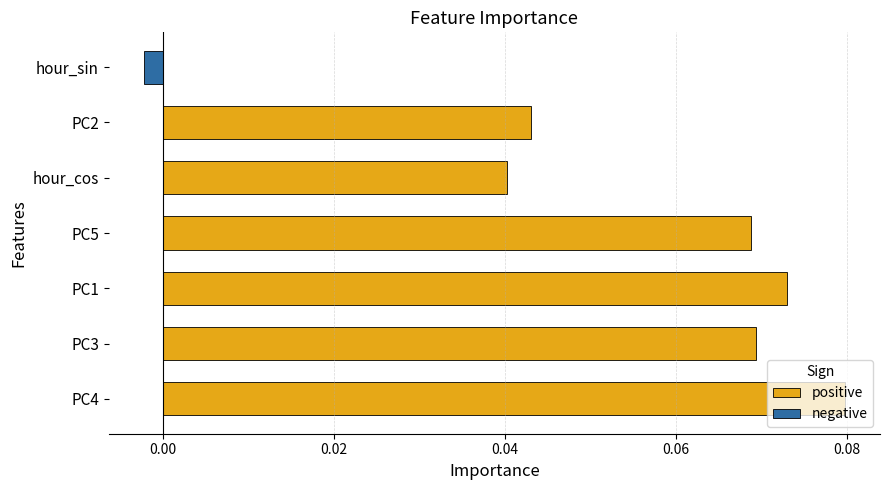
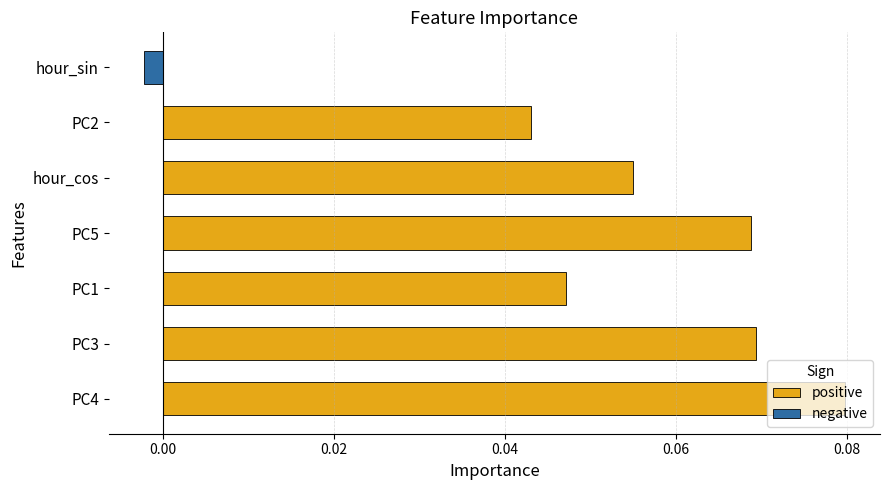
  {
    "hour_sin": -0.002,
    "PC2": 0.043,
-   "hour_cos": 0.040,
+   "hour_cos": 0.055,
    "PC5": 0.069,
-   "PC1": 0.073,
+   "PC1": 0.047,
    "PC3": 0.069
  }
